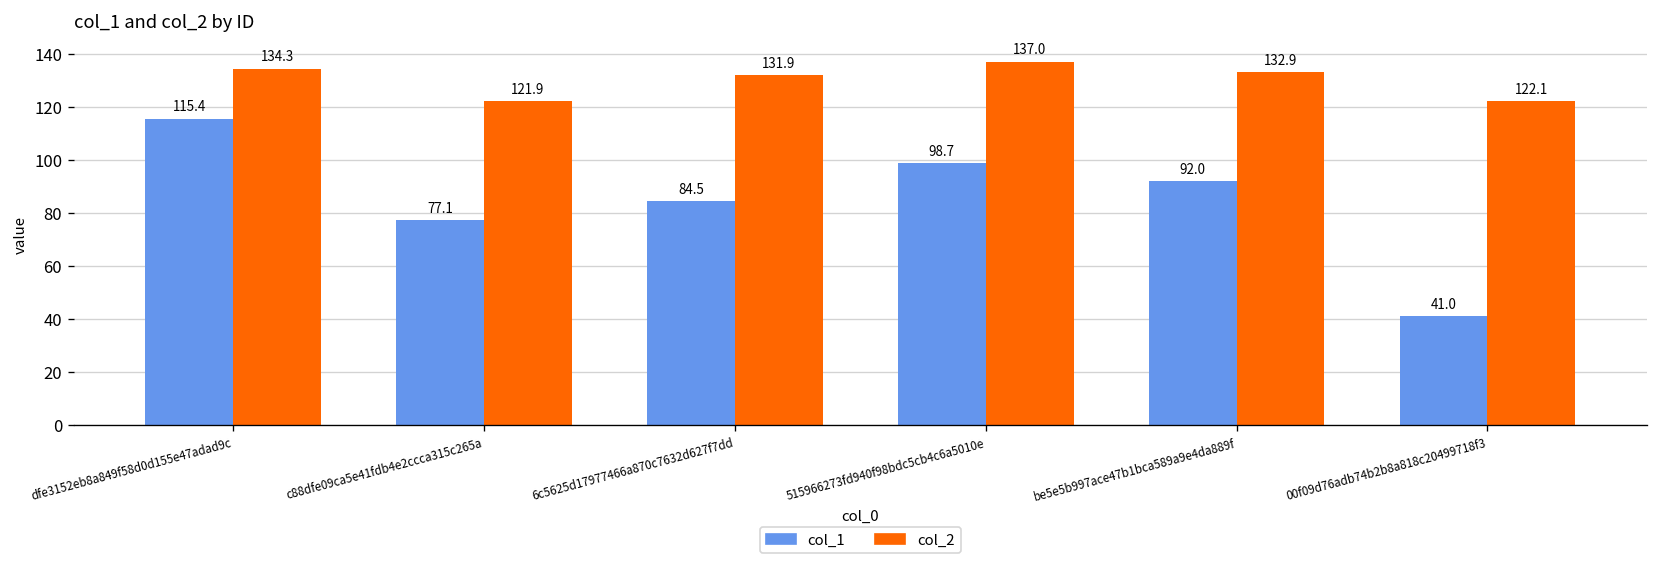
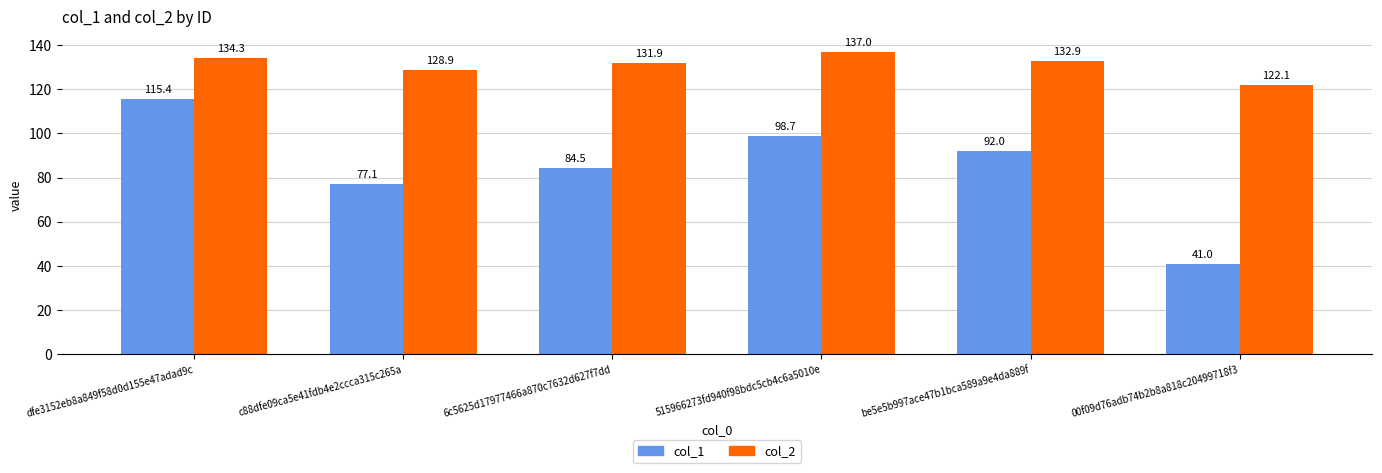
  {
    "col_1": {
      "dfe3152eb8a849f58d0d155e47adad9c": 115.4,
      "c88dfe09ca5e41fdb4e2ccca315c265a": 77.1,
      "6c5625d17977466a870c7632d627f7dd": 84.5,
      "515966273fd940f98bdc5cb4c6a5010e": 98.7,
      "be5e5b997ace47b1bca589a9e4da889f": 92.0,
      "00f09d76adb74b2b8a818c20499718f3": 41.0
    },
    "col_2": {
      "dfe3152eb8a849f58d0d155e47adad9c": 134.3,
-     "c88dfe09ca5e41fdb4e2ccca315c265a": 121.9,
+     "c88dfe09ca5e41fdb4e2ccca315c265a": 128.9,
      "6c5625d17977466a870c7632d627f7dd": 131.9,
      "515966273fd940f98bdc5cb4c6a5010e": 137.0,
      "be5e5b997ace47b1bca589a9e4da889f": 132.9,
      "00f09d76adb74b2b8a818c20499718f3": 122.1
    }
  }
